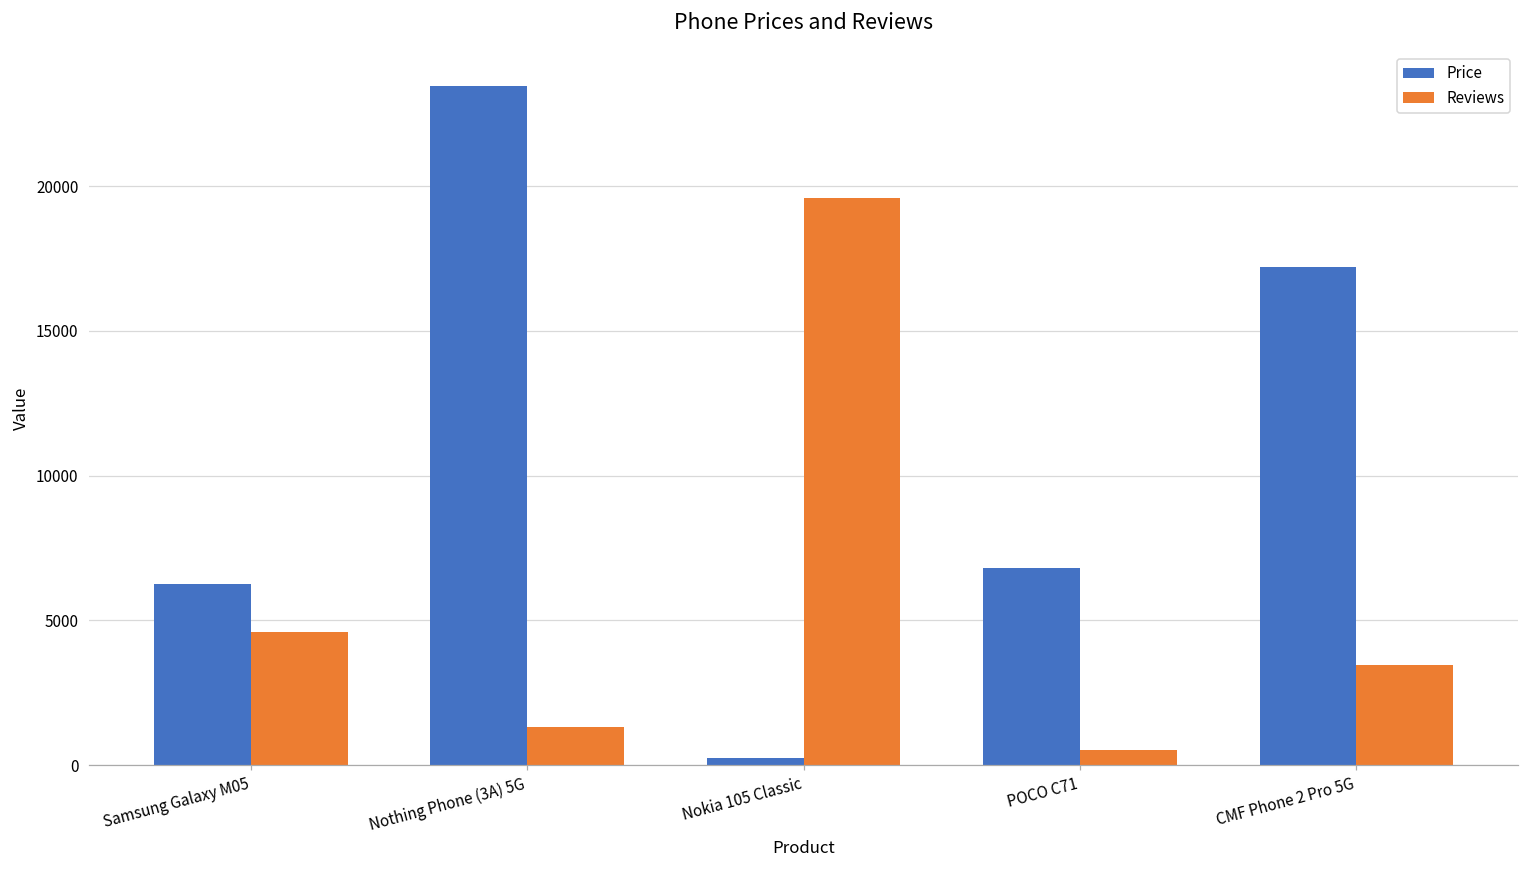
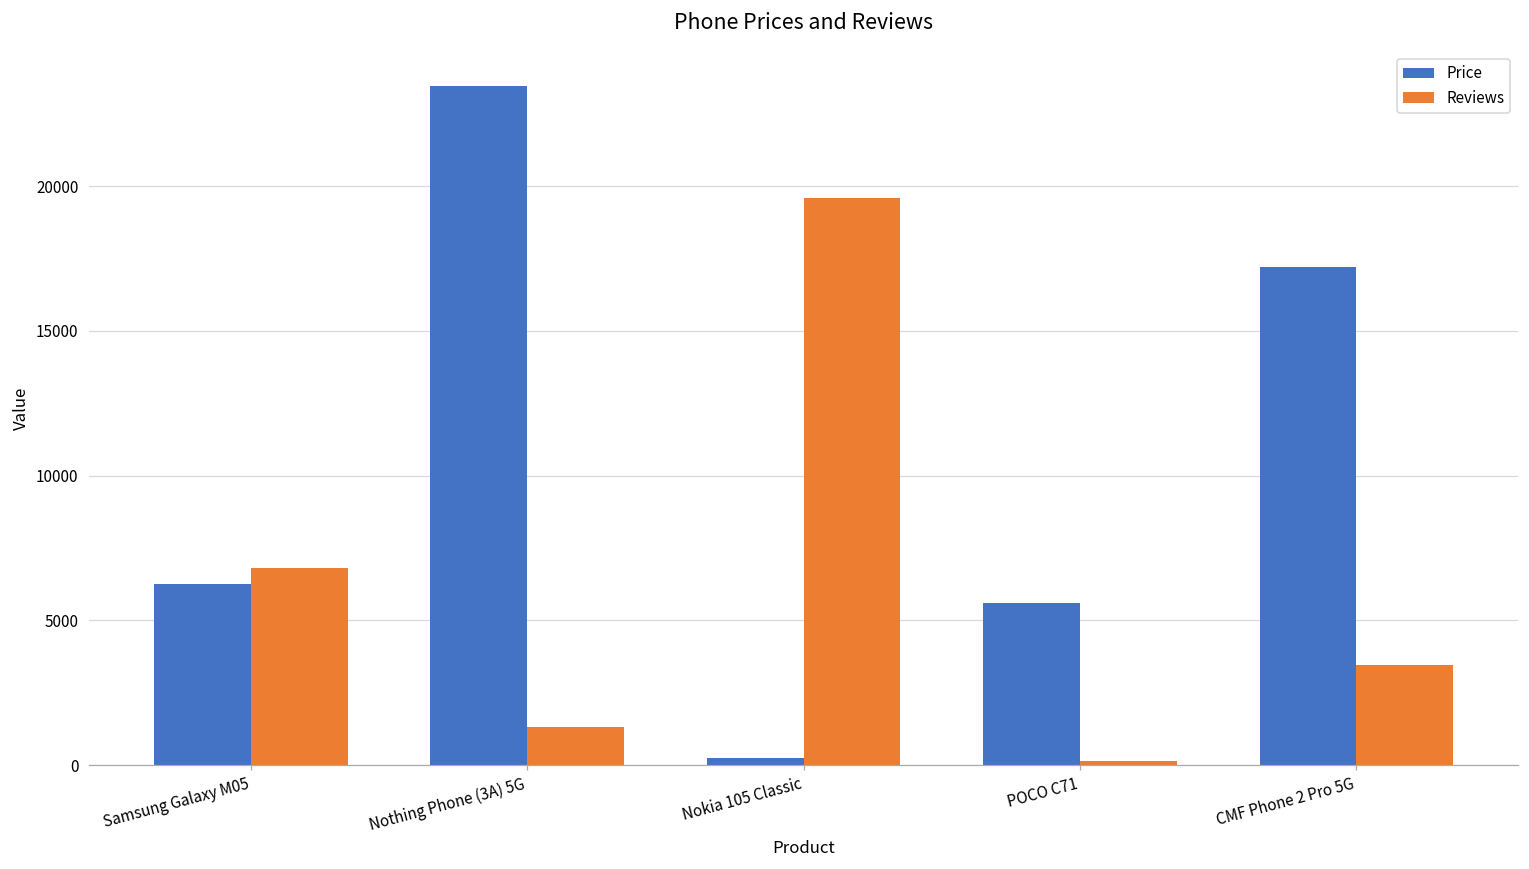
  {
    "Price": {
      "Samsung Galaxy M05": 6200,
      "Nothing Phone (3A) 5G": 23500,
      "Nokia 105 Classic": 300,
-     "POCO C71": 6800,
+     "POCO C71": 5600,
      "CMF Phone 2 Pro 5G": 17200
    },
    "Reviews": {
-     "Samsung Galaxy M05": 4600,
+     "Samsung Galaxy M05": 6800,
      "Nothing Phone (3A) 5G": 1300,
      "Nokia 105 Classic": 19600,
-     "POCO C71": 500,
+     "POCO C71": 200,
      "CMF Phone 2 Pro 5G": 3500
    }
  }
